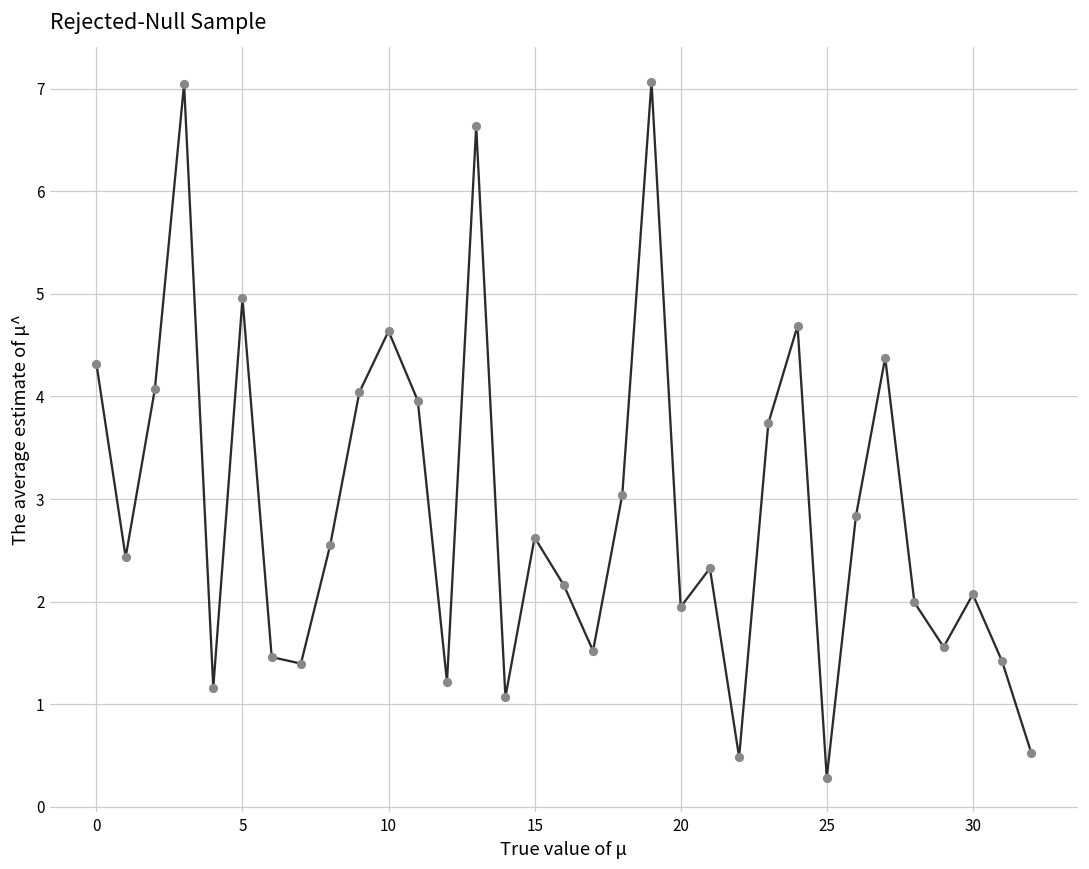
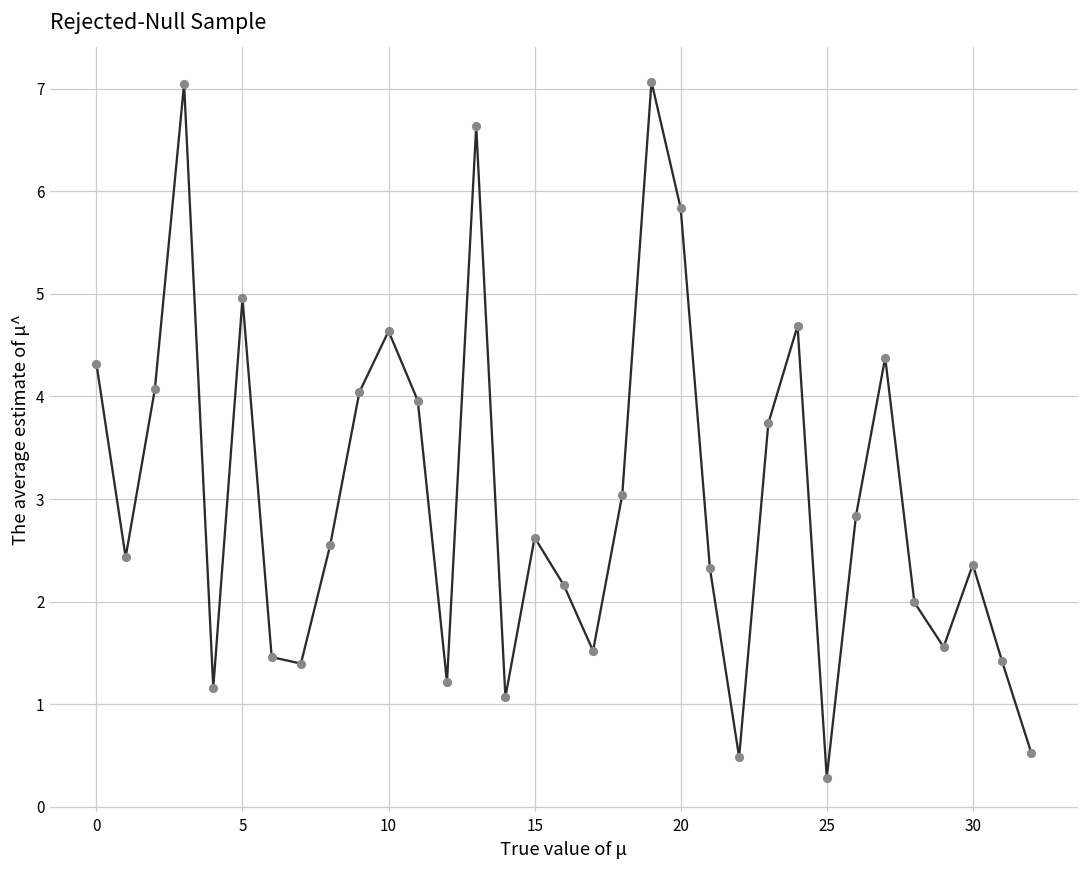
  {
    "0": 4.3,
    "5": 5.0,
    "10": 4.6,
    "15": 2.6,
-   "20": 1.9,
+   "20": 5.8,
    "25": 0.3,
-   "30": 2.1
+   "30": 2.4
  }
